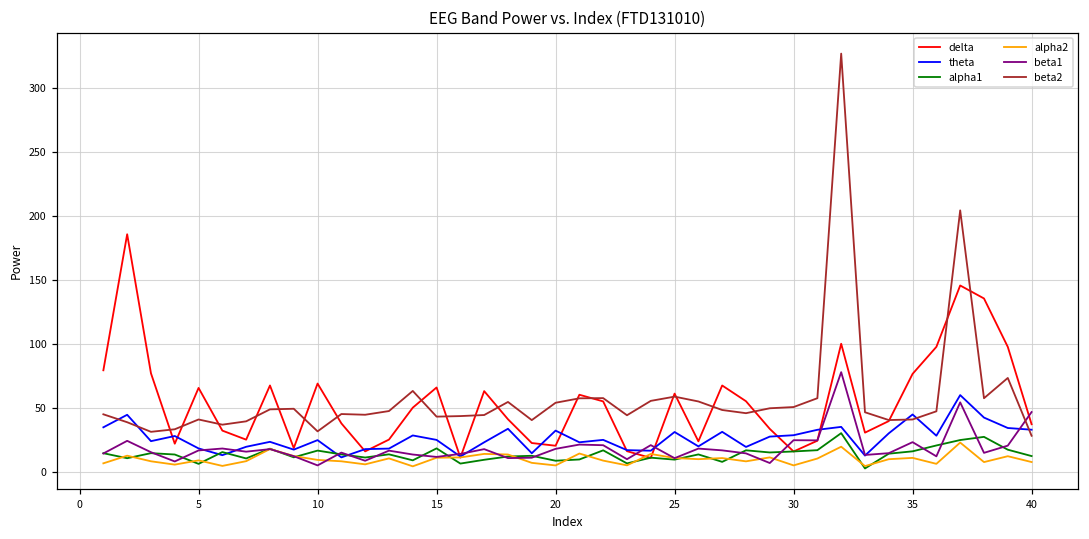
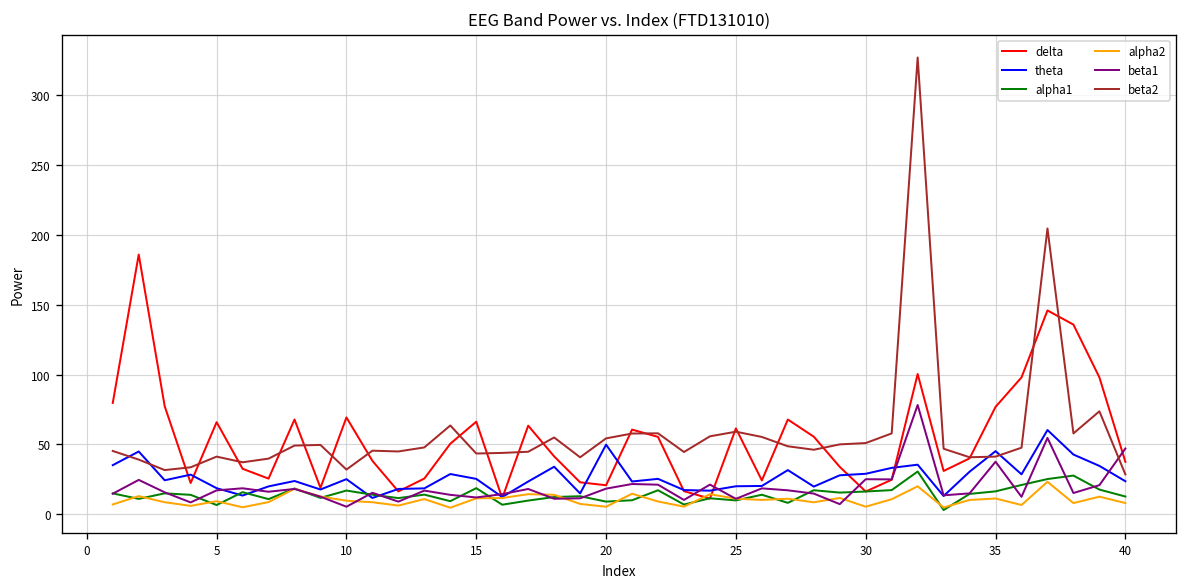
  {
    "delta": {
      "5": 66,
      "10": 69,
      "15": 66,
      "20": 21,
      "25": 61,
      "35": 77,
      "40": 38
    },
    "theta": {
      "10": 25,
      "15": 25,
-     "20": 33,
-     "25": 32,
+     "20": 50,
+     "25": 20,
      "30": 29,
      "35": 45,
-     "40": 33
+     "40": 24
    },
    "alpha1": {
      "5": 7,
      "10": 17,
      "15": 19,
      "20": 9,
      "35": 16,
      "40": 13
    },
    "alpha2": {
      "5": 9,
      "10": 10,
      "20": 5,
      "30": 5,
      "35": 11,
      "40": 8
    },
    "beta1": {
      "10": 5,
      "20": 18,
      "30": 25,
-     "35": 24,
+     "35": 38,
      "40": 47
    },
    "beta2": {
      "5": 41,
      "10": 32,
      "15": 44,
      "20": 54,
      "25": 59,
      "30": 51,
      "35": 41,
      "40": 29
    }
  }
